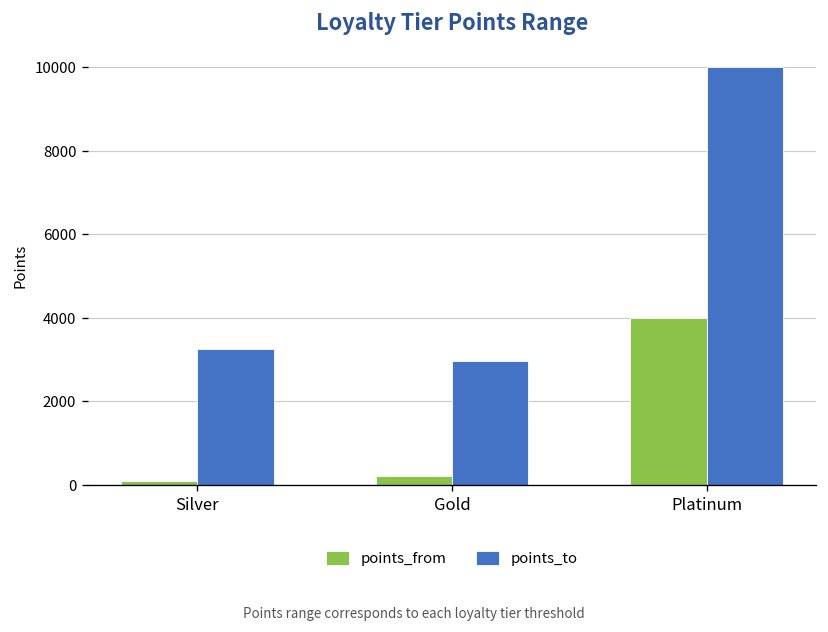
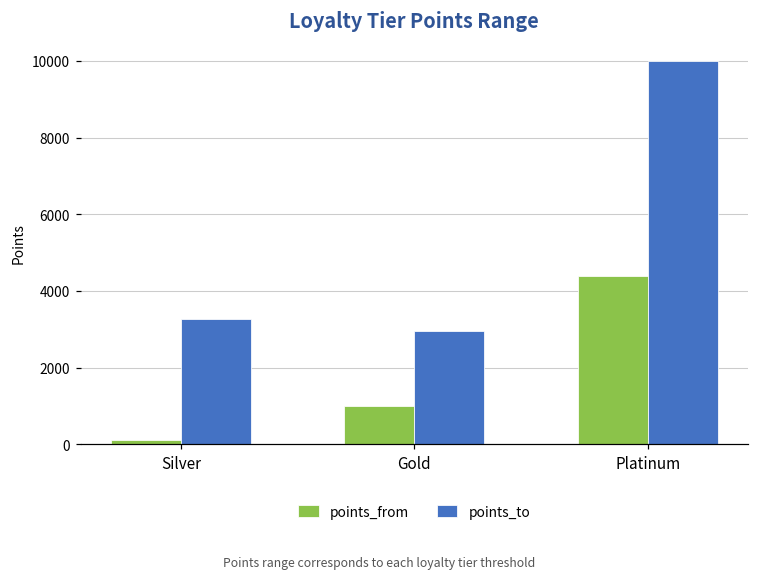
  {
    "points_from": {
      "Silver": 100,
-     "Gold": 200,
-     "Platinum": 4000
+     "Gold": 1000,
+     "Platinum": 4400
    },
    "points_to": {
      "Silver": 3300,
      "Gold": 3000,
      "Platinum": 10000
    }
  }
